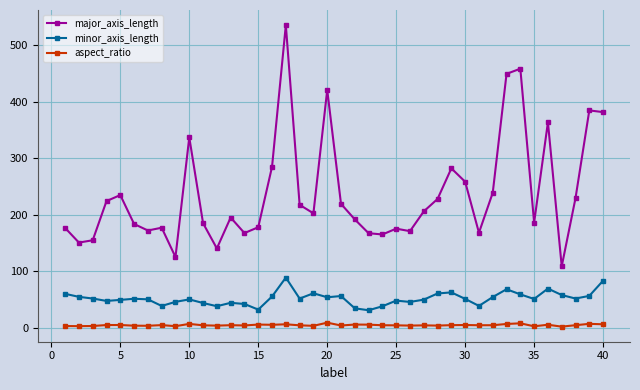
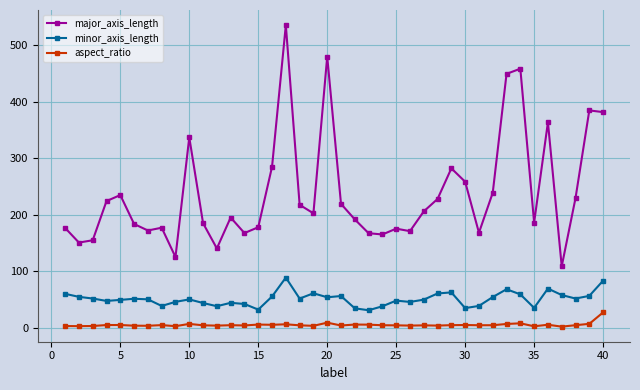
  {
    "major_axis_length": {
      "5": 230,
      "10": 340,
      "15": 180,
-     "20": 420,
+     "20": 480,
      "25": 180,
      "30": 260,
      "35": 190,
      "40": 380
    },
    "minor_axis_length": {
      "5": 50,
      "10": 50,
      "15": 30,
      "20": 50,
      "25": 50,
-     "30": 50,
-     "35": 50,
+     "30": 30,
+     "35": 40,
      "40": 80
    },
    "aspect_ratio": {
      "5": 0,
      "10": 10,
      "15": 10,
      "20": 10,
      "25": 0,
      "30": 0,
      "35": 0,
-     "40": 10
+     "40": 30
    }
  }
